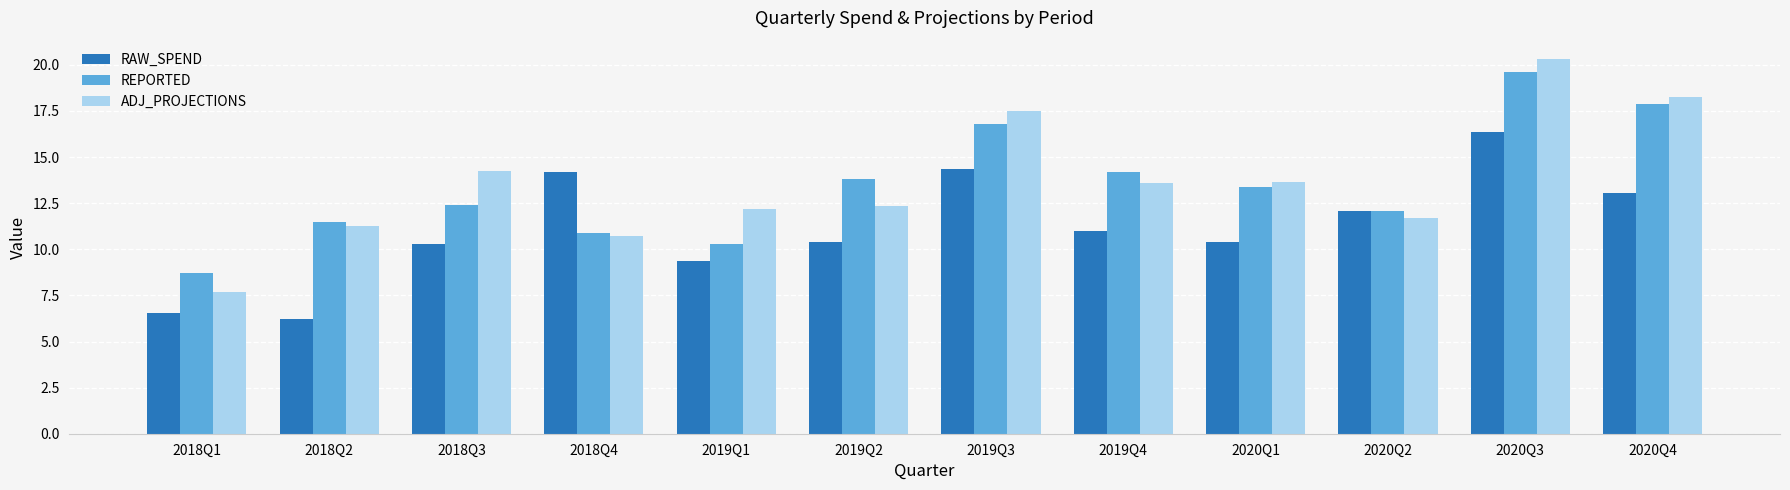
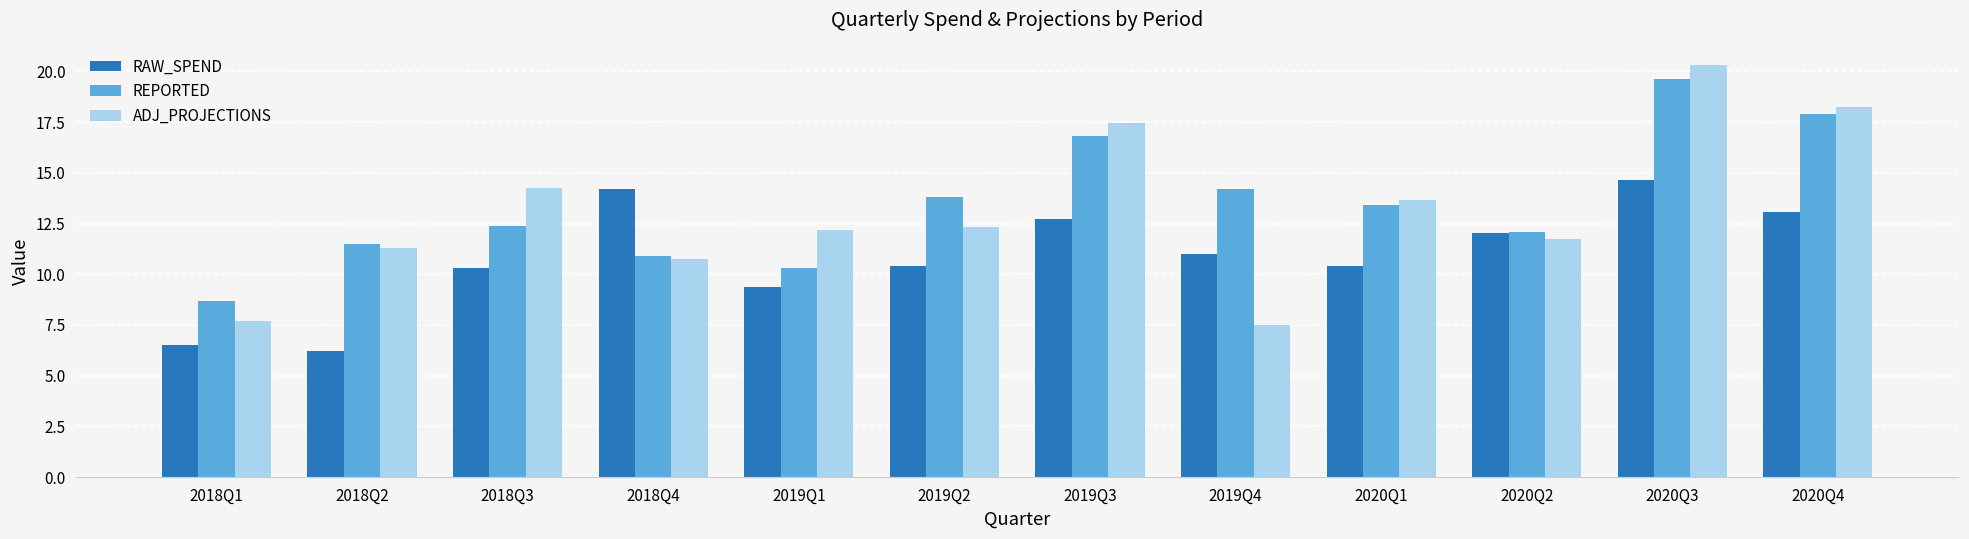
  {
    "RAW_SPEND": {
      "2018Q1": 6.5,
      "2018Q2": 6.2,
      "2018Q3": 10.3,
      "2018Q4": 14.2,
      "2019Q1": 9.4,
      "2019Q2": 10.4,
-     "2019Q3": 14.4,
+     "2019Q3": 12.7,
      "2019Q4": 11.0,
      "2020Q1": 10.4,
      "2020Q2": 12.1,
-     "2020Q3": 16.3,
+     "2020Q3": 14.7,
      "2020Q4": 13.1
    },
    "REPORTED": {
      "2018Q1": 8.7,
      "2018Q2": 11.5,
      "2018Q3": 12.4,
      "2018Q4": 10.9,
      "2019Q1": 10.3,
      "2019Q2": 13.8,
      "2019Q3": 16.8,
      "2019Q4": 14.2,
      "2020Q1": 13.4,
      "2020Q2": 12.1,
      "2020Q3": 19.6,
      "2020Q4": 17.9
    },
    "ADJ_PROJECTIONS": {
      "2018Q1": 7.7,
      "2018Q2": 11.3,
      "2018Q3": 14.2,
      "2018Q4": 10.7,
      "2019Q1": 12.2,
      "2019Q2": 12.3,
      "2019Q3": 17.5,
-     "2019Q4": 13.6,
+     "2019Q4": 7.5,
      "2020Q1": 13.7,
      "2020Q2": 11.7,
      "2020Q3": 20.3,
      "2020Q4": 18.2
    }
  }
